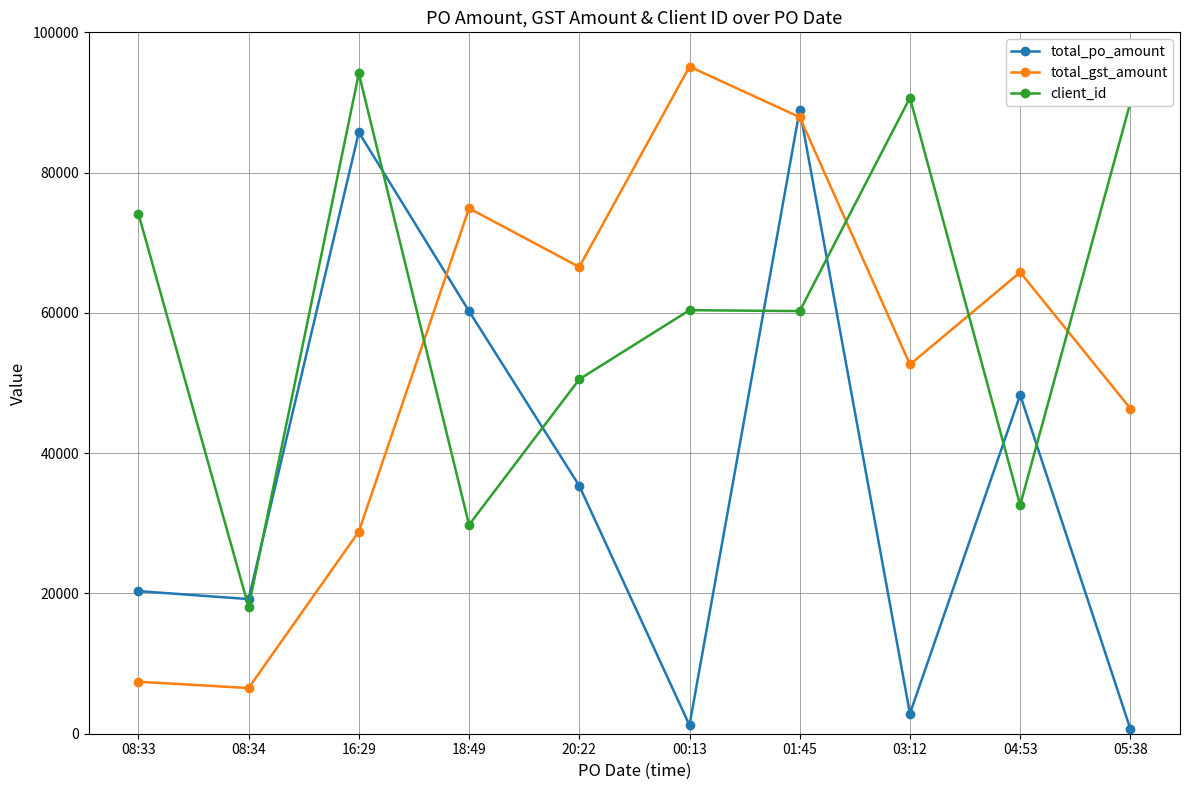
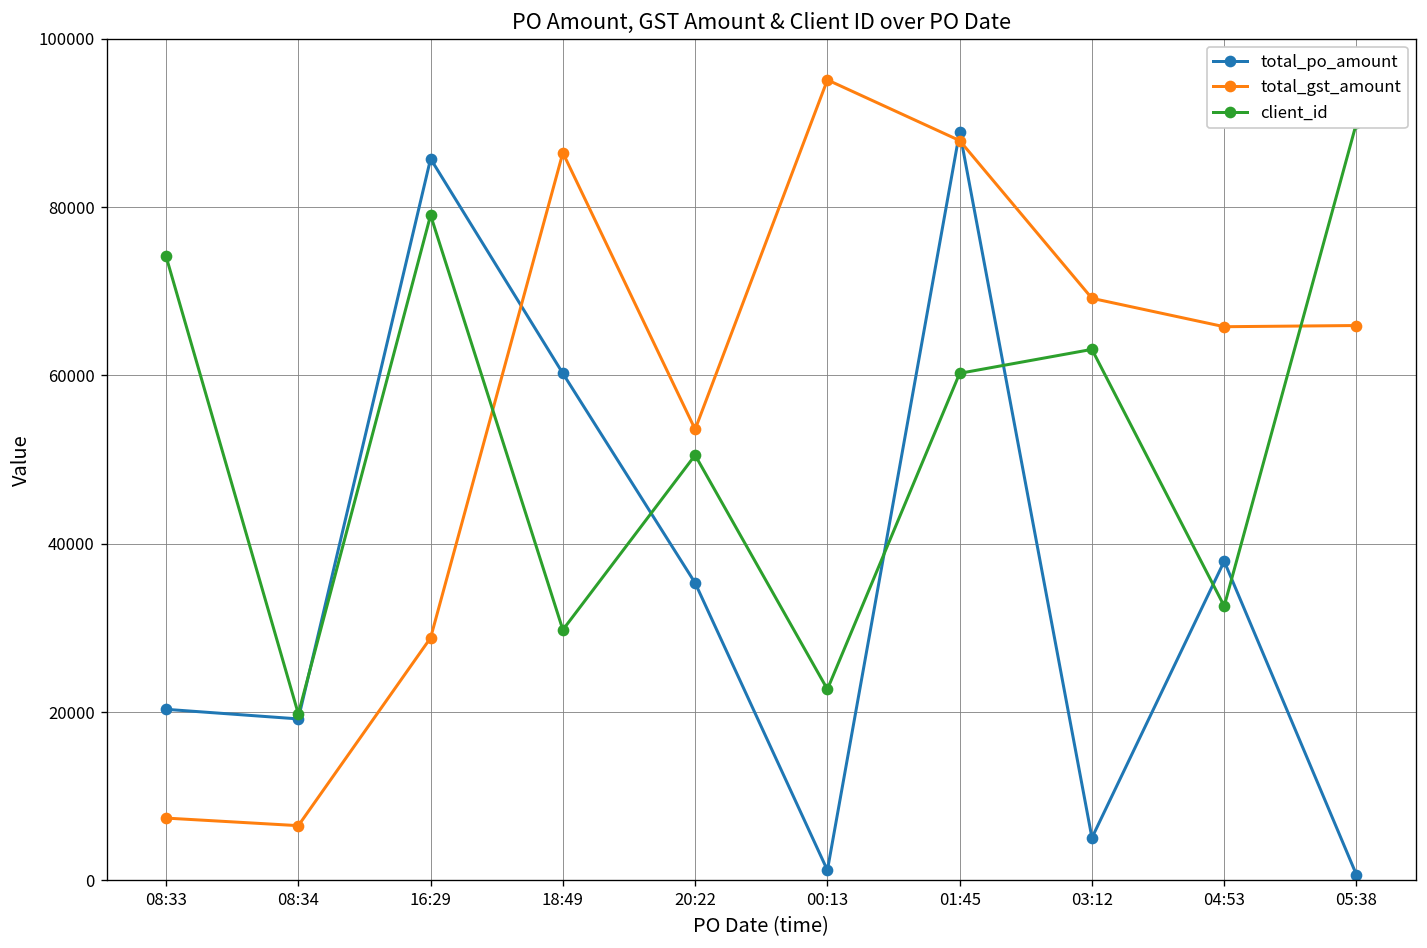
  {
    "total_po_amount": {
      "08:33": 20000,
      "08:34": 19000,
      "16:29": 86000,
      "18:49": 60000,
      "20:22": 35000,
      "00:13": 1000,
      "01:45": 89000,
-     "03:12": 3000,
-     "04:53": 48000,
+     "03:12": 5000,
+     "04:53": 38000,
      "05:38": 1000
    },
    "total_gst_amount": {
      "08:33": 7000,
      "08:34": 7000,
      "16:29": 29000,
-     "18:49": 75000,
-     "20:22": 67000,
+     "18:49": 86000,
+     "20:22": 54000,
      "00:13": 95000,
      "01:45": 88000,
-     "03:12": 53000,
+     "03:12": 69000,
      "04:53": 66000,
-     "05:38": 46000
+     "05:38": 66000
    },
    "client_id": {
      "08:33": 74000,
-     "08:34": 18000,
-     "16:29": 94000,
+     "08:34": 20000,
+     "16:29": 79000,
      "18:49": 30000,
      "20:22": 51000,
-     "00:13": 60000,
+     "00:13": 23000,
      "01:45": 60000,
-     "03:12": 91000,
+     "03:12": 63000,
      "04:53": 33000
    }
  }
